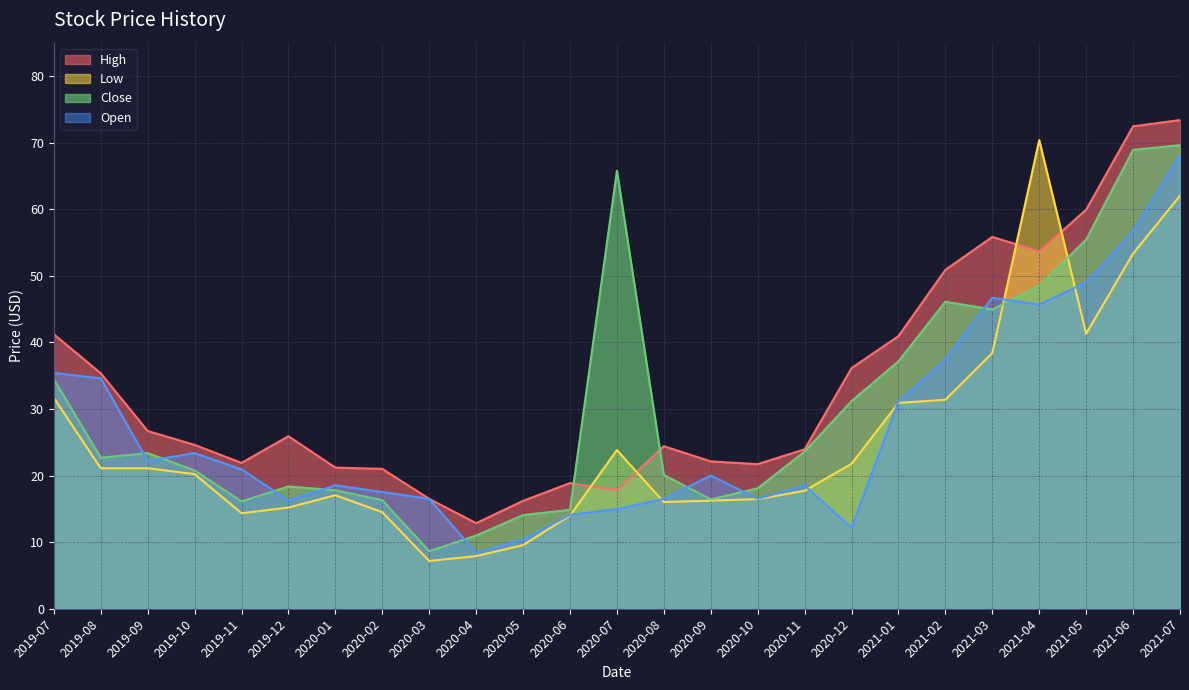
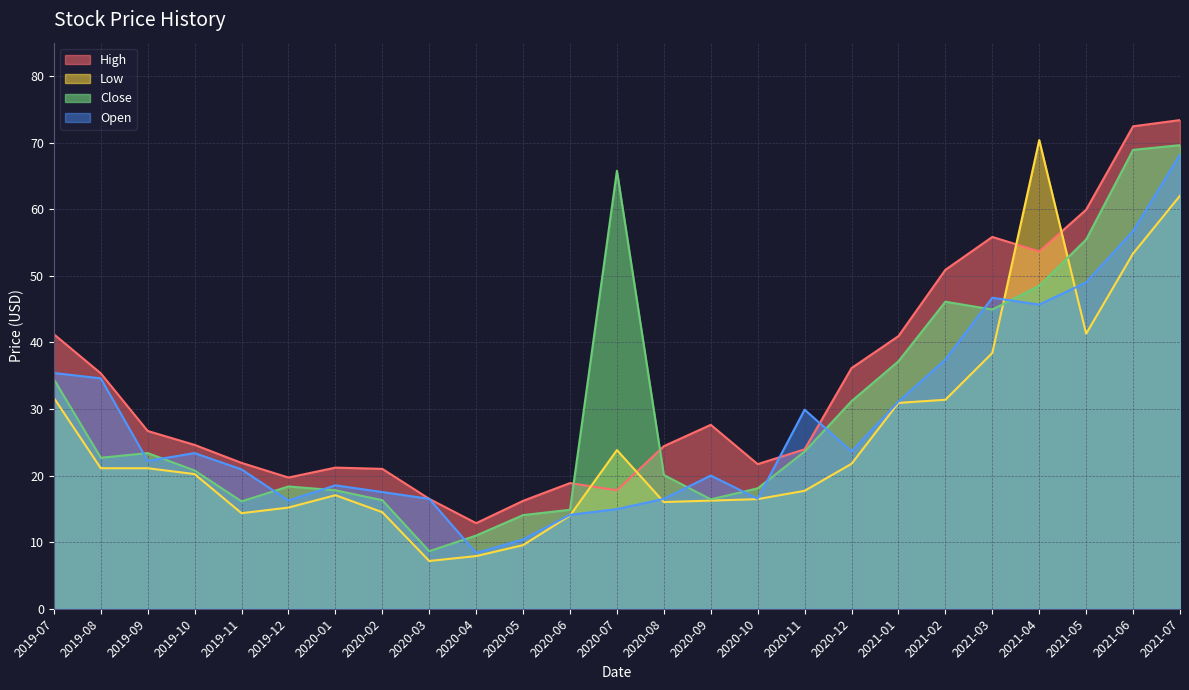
  {
    "High": {
      "2019-07": 41,
      "2019-08": 35,
      "2019-09": 27,
      "2019-10": 25,
      "2019-11": 22,
-     "2019-12": 26,
+     "2019-12": 20,
      "2020-01": 21,
      "2020-02": 21,
      "2020-04": 13,
      "2020-05": 16,
      "2020-06": 19,
      "2020-07": 18,
      "2020-08": 24,
-     "2020-09": 22,
+     "2020-09": 28,
      "2020-10": 22,
      "2020-12": 36,
      "2021-01": 41,
      "2021-02": 51,
      "2021-03": 56,
      "2021-04": 54,
      "2021-05": 60,
      "2021-06": 72,
      "2021-07": 73
    },
    "Low": {
      "2019-07": 32,
      "2019-08": 21,
      "2019-09": 21,
      "2019-10": 20,
      "2019-11": 14,
      "2019-12": 15,
      "2020-01": 17,
      "2020-02": 15,
      "2020-03": 7,
      "2020-04": 8,
      "2020-05": 10,
      "2020-07": 24,
      "2020-08": 16,
      "2020-11": 18,
      "2020-12": 22,
      "2021-02": 31,
      "2021-03": 38,
      "2021-04": 70,
      "2021-05": 41,
      "2021-06": 53,
      "2021-07": 62
    },
    "Close": {
      "2019-07": 34,
      "2019-08": 23,
      "2019-09": 23,
      "2019-10": 21,
      "2019-11": 16,
      "2019-12": 18,
      "2020-01": 18,
      "2020-02": 16,
      "2020-03": 9,
      "2020-04": 11,
      "2020-05": 14,
      "2020-06": 15,
      "2020-07": 66,
      "2020-08": 20,
      "2020-10": 18,
      "2020-12": 31,
      "2021-01": 37,
      "2021-02": 46,
      "2021-03": 45,
      "2021-04": 48,
      "2021-05": 55,
      "2021-06": 69,
      "2021-07": 70
    },
    "Open": {
      "2019-07": 35,
      "2019-08": 35,
      "2019-09": 22,
      "2019-10": 23,
      "2019-11": 21,
      "2019-12": 16,
      "2020-01": 19,
      "2020-02": 18,
      "2020-04": 8,
      "2020-05": 10,
      "2020-07": 15,
      "2020-08": 17,
      "2020-09": 20,
-     "2020-11": 18,
-     "2020-12": 12,
+     "2020-11": 30,
+     "2020-12": 24,
      "2021-02": 37,
      "2021-03": 47,
      "2021-04": 46,
      "2021-05": 49,
      "2021-06": 57,
      "2021-07": 68
    }
  }
